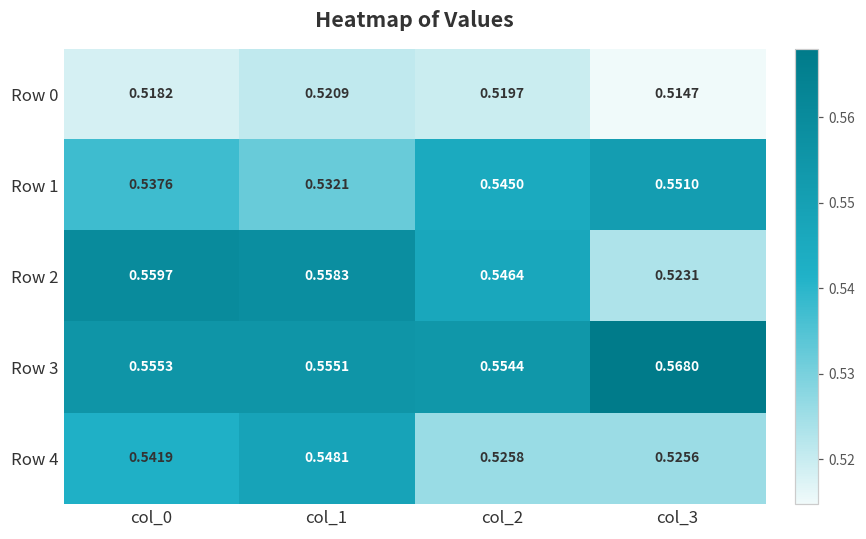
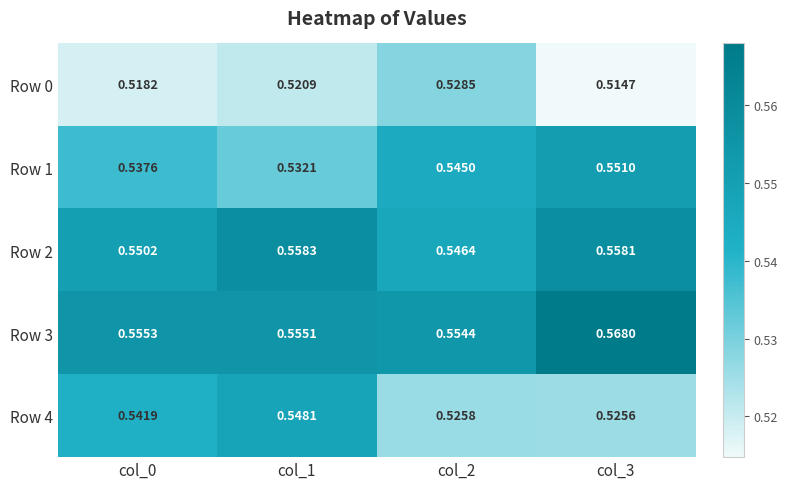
  {
    "Row 0": {
      "col_0": 0.5182,
      "col_1": 0.5209,
-     "col_2": 0.5197,
+     "col_2": 0.5285,
      "col_3": 0.5147
    },
    "Row 1": {
      "col_0": 0.5376,
      "col_1": 0.5321,
      "col_2": 0.5450,
      "col_3": 0.5510
    },
    "Row 2": {
-     "col_0": 0.5597,
+     "col_0": 0.5502,
      "col_1": 0.5583,
      "col_2": 0.5464,
-     "col_3": 0.5231
+     "col_3": 0.5581
    },
    "Row 3": {
      "col_0": 0.5553,
      "col_1": 0.5551,
      "col_2": 0.5544,
      "col_3": 0.5680
    },
    "Row 4": {
      "col_0": 0.5419,
      "col_1": 0.5481,
      "col_2": 0.5258,
      "col_3": 0.5256
    }
  }
